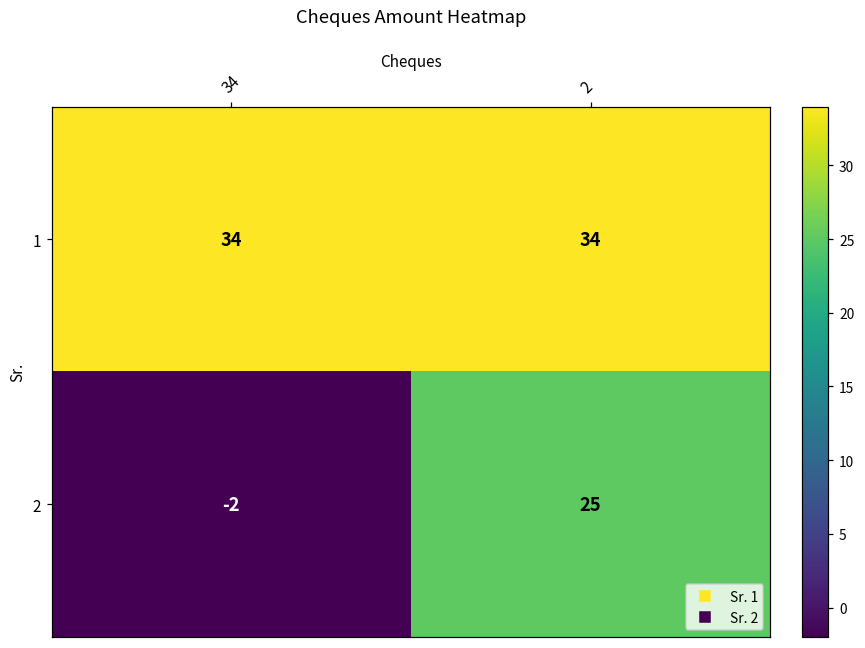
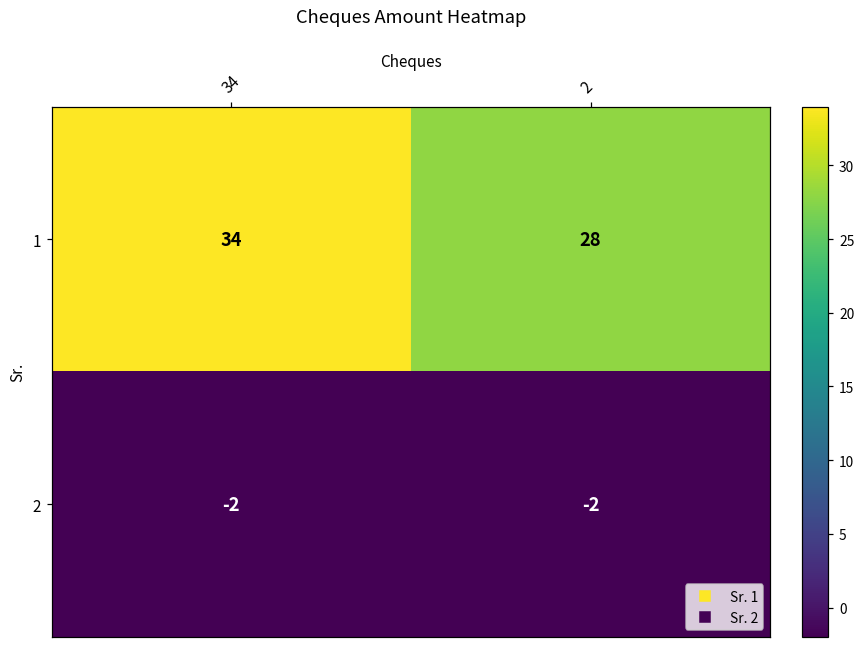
  {
    "1": {
      "34": 34,
-     "2": 34
+     "2": 28
    },
    "2": {
      "34": -2,
-     "2": 25
+     "2": -2
    }
  }
